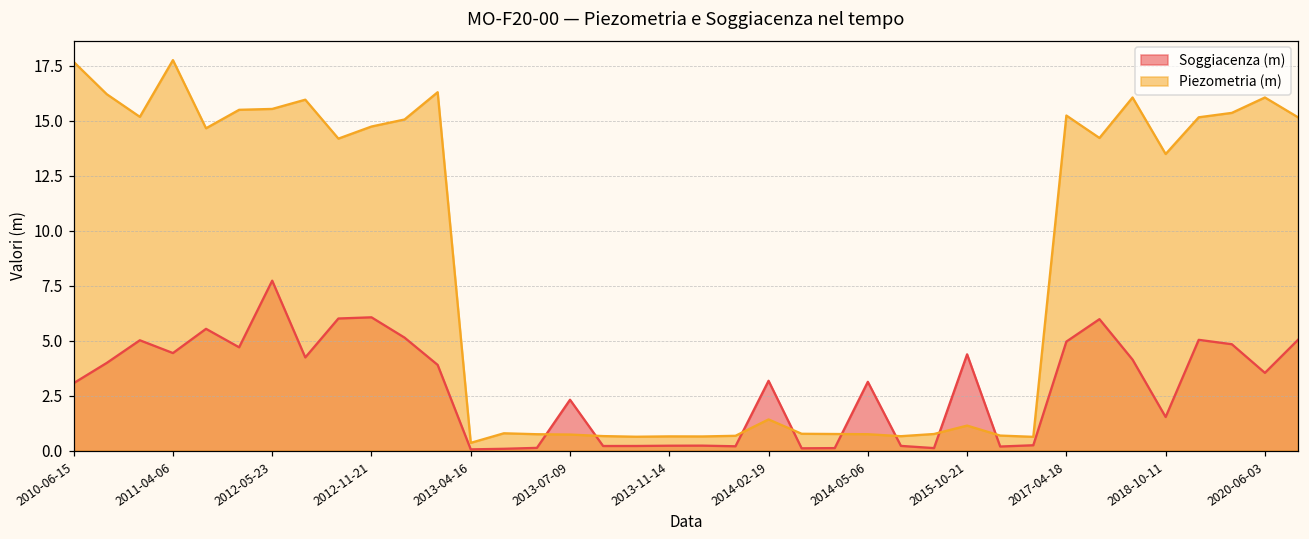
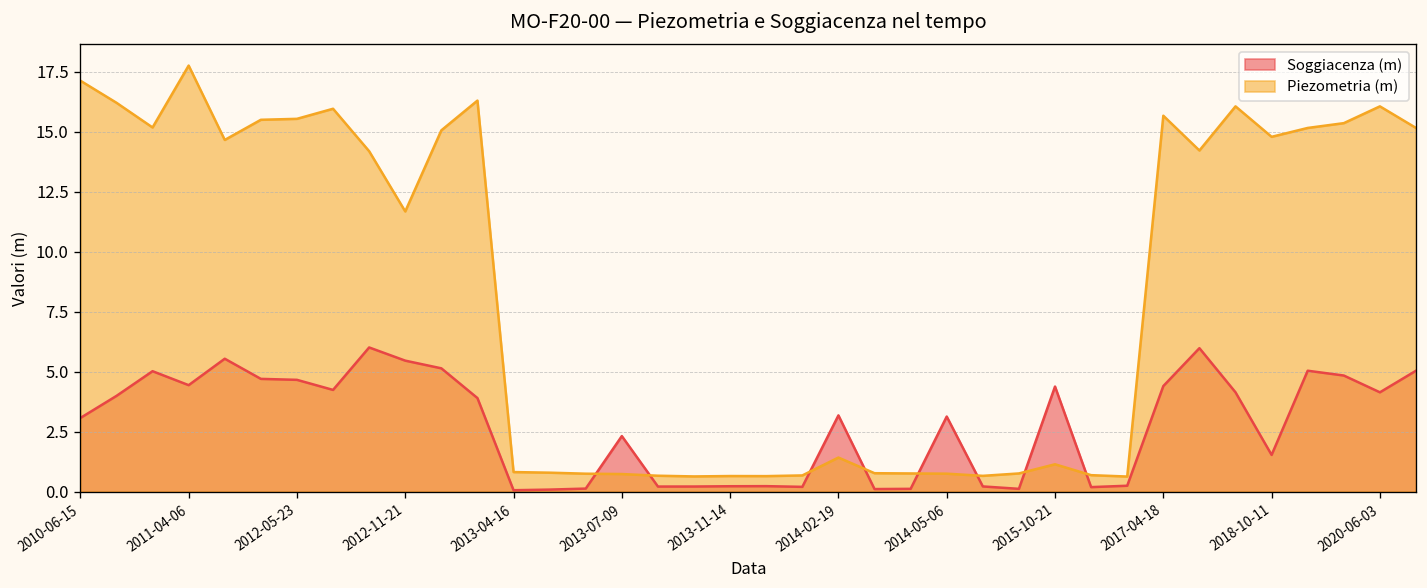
  {
    "Soggiacenza (m)": {
      "2010-06-15": 3.1,
      "2011-04-06": 4.4,
-     "2012-05-23": 7.7,
-     "2012-11-21": 6.1,
+     "2012-05-23": 4.7,
+     "2012-11-21": 5.5,
      "2013-04-16": 0.1,
      "2013-07-09": 2.3,
      "2013-11-14": 0.2,
      "2014-02-19": 3.2,
      "2014-05-06": 3.1,
      "2015-10-21": 4.4,
-     "2017-04-18": 5.0,
+     "2017-04-18": 4.4,
      "2018-10-11": 1.5,
-     "2020-06-03": 3.5
+     "2020-06-03": 4.1
    },
    "Piezometria (m)": {
-     "2010-06-15": 17.7,
+     "2010-06-15": 17.1,
      "2011-04-06": 17.8,
      "2012-05-23": 15.5,
-     "2012-11-21": 14.7,
-     "2013-04-16": 0.4,
+     "2012-11-21": 11.7,
+     "2013-04-16": 0.8,
      "2013-07-09": 0.7,
      "2013-11-14": 0.7,
      "2014-02-19": 1.4,
      "2014-05-06": 0.7,
      "2015-10-21": 1.1,
-     "2017-04-18": 15.2,
-     "2018-10-11": 13.5,
+     "2017-04-18": 15.7,
+     "2018-10-11": 14.8,
      "2020-06-03": 16.1
    }
  }
